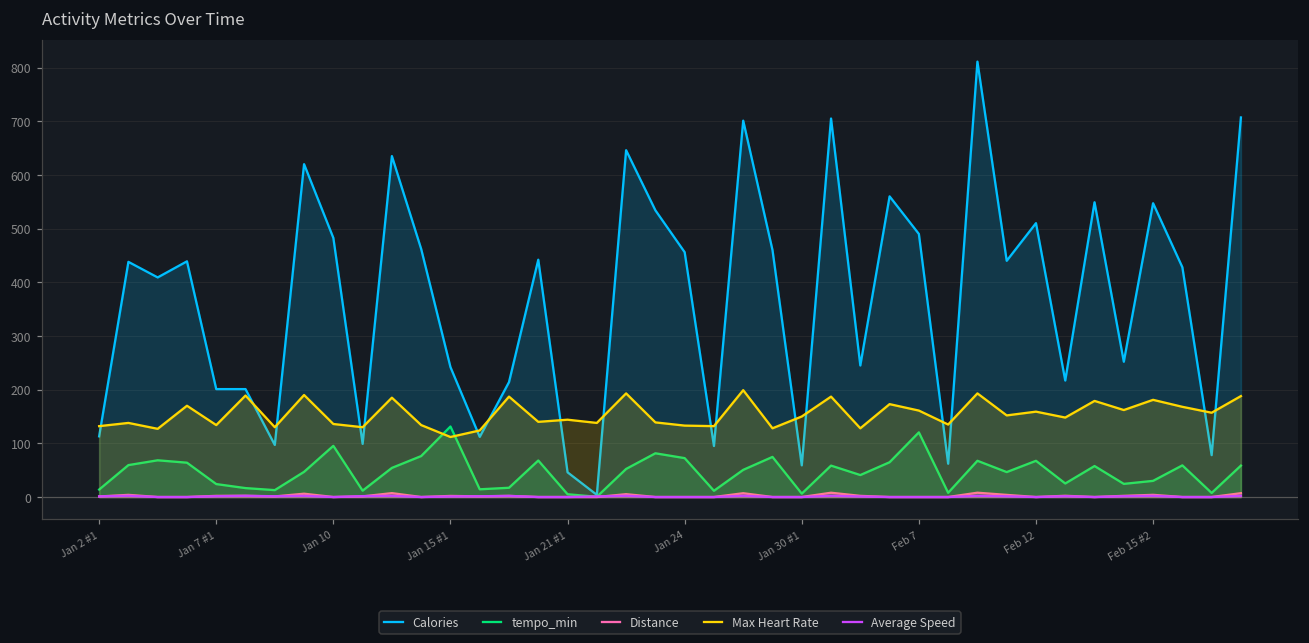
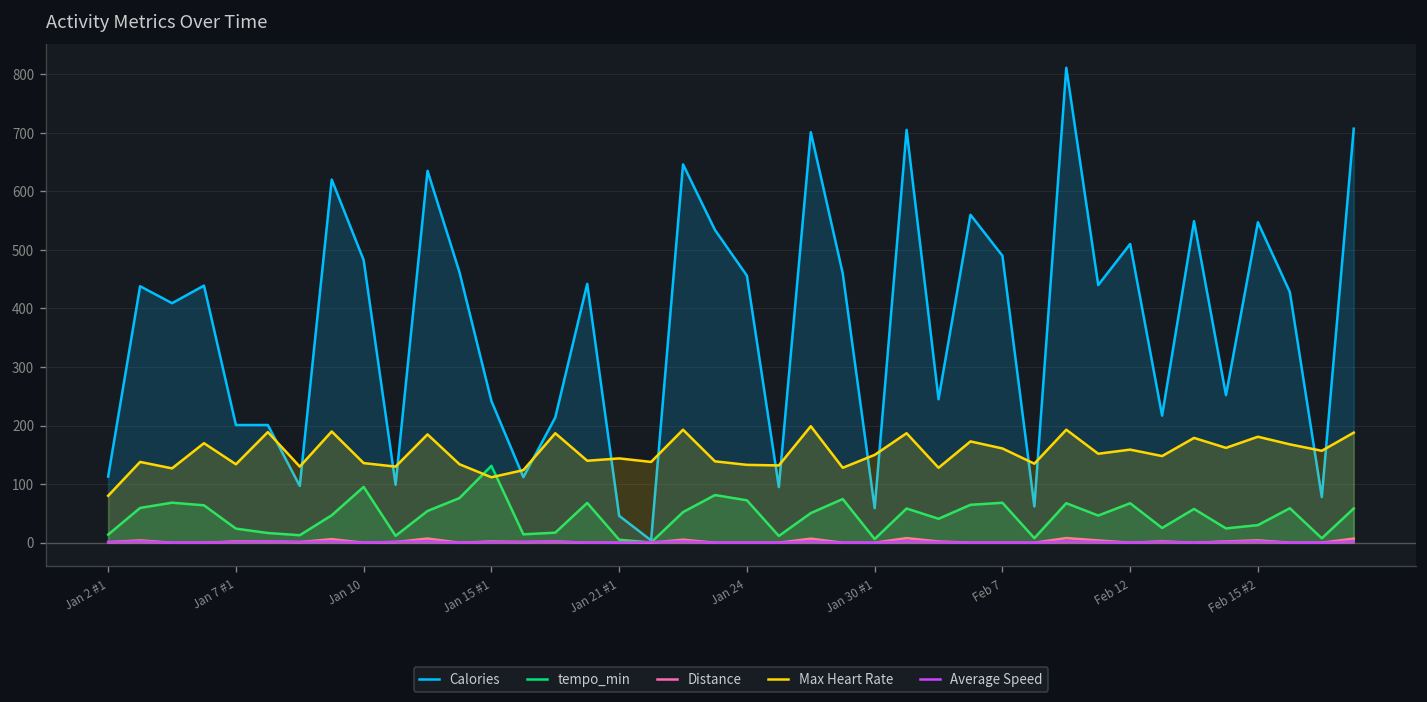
  {
    "Calories": {
      "Jan 2 #1": 110,
      "Jan 7 #1": 200,
      "Jan 10": 480,
      "Jan 15 #1": 240,
      "Jan 21 #1": 50,
      "Jan 24": 460,
      "Jan 30 #1": 60,
      "Feb 7": 490,
      "Feb 12": 510,
      "Feb 15 #2": 550
    },
    "tempo_min": {
      "Jan 2 #1": 10,
      "Jan 7 #1": 20,
      "Jan 10": 100,
      "Jan 15 #1": 130,
      "Jan 24": 70,
      "Jan 30 #1": 10,
-     "Feb 7": 120,
+     "Feb 7": 70,
      "Feb 12": 70,
      "Feb 15 #2": 30
    },
    "Max Heart Rate": {
-     "Jan 2 #1": 130,
+     "Jan 2 #1": 80,
      "Jan 7 #1": 130,
      "Jan 10": 140,
      "Jan 15 #1": 110,
      "Jan 21 #1": 140,
      "Jan 24": 130,
      "Jan 30 #1": 150,
      "Feb 7": 160,
      "Feb 12": 160,
      "Feb 15 #2": 180
    }
  }
